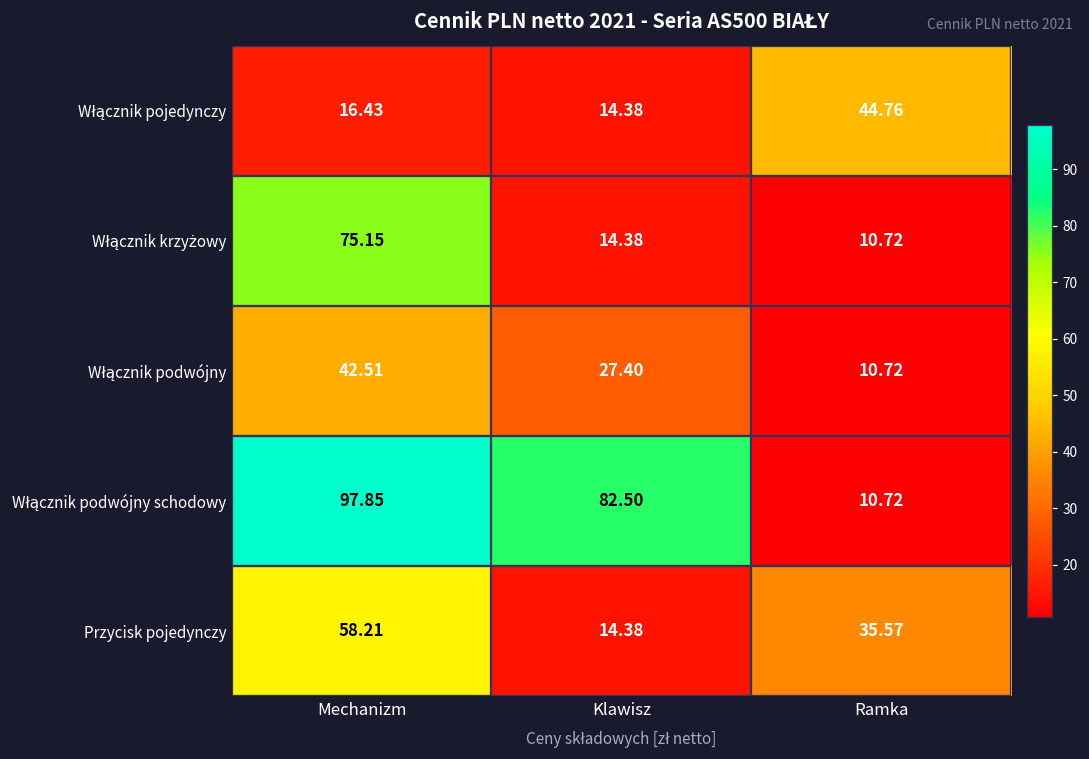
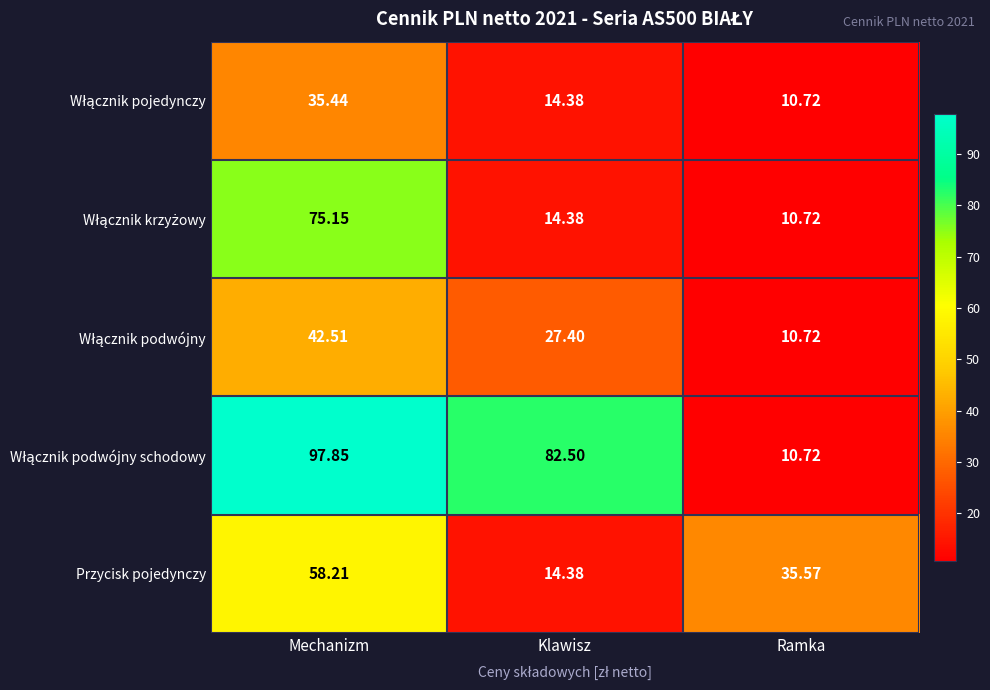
  {
    "Włącznik pojedynczy": {
-     "Mechanizm": 16.43,
+     "Mechanizm": 35.44,
      "Klawisz": 14.38,
-     "Ramka": 44.76
+     "Ramka": 10.72
    },
    "Włącznik krzyżowy": {
      "Mechanizm": 75.15,
      "Klawisz": 14.38,
      "Ramka": 10.72
    },
    "Włącznik podwójny": {
      "Mechanizm": 42.51,
      "Klawisz": 27.40,
      "Ramka": 10.72
    },
    "Włącznik podwójny schodowy": {
      "Mechanizm": 97.85,
      "Klawisz": 82.50,
      "Ramka": 10.72
    },
    "Przycisk pojedynczy": {
      "Mechanizm": 58.21,
      "Klawisz": 14.38,
      "Ramka": 35.57
    }
  }
